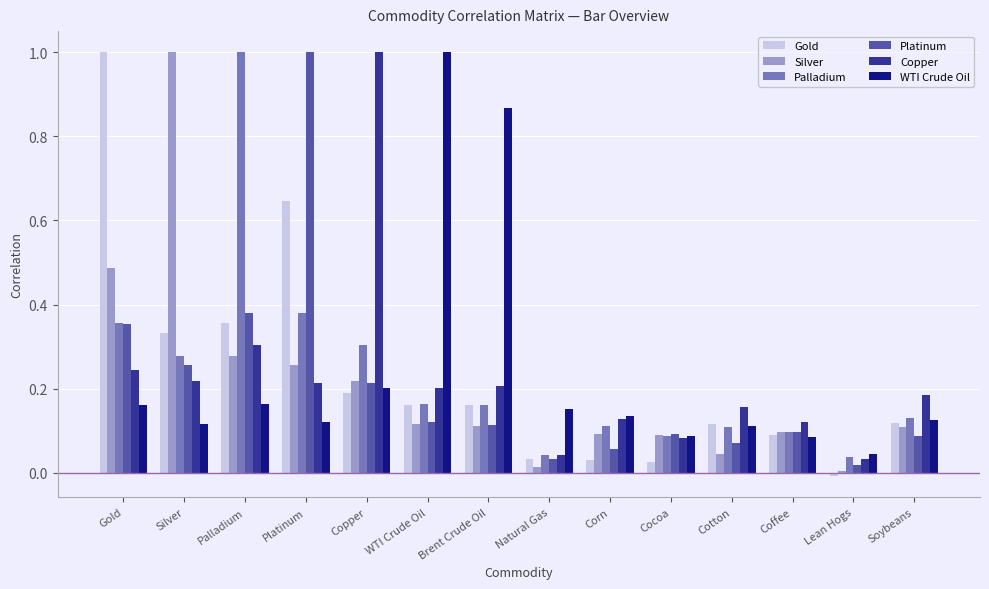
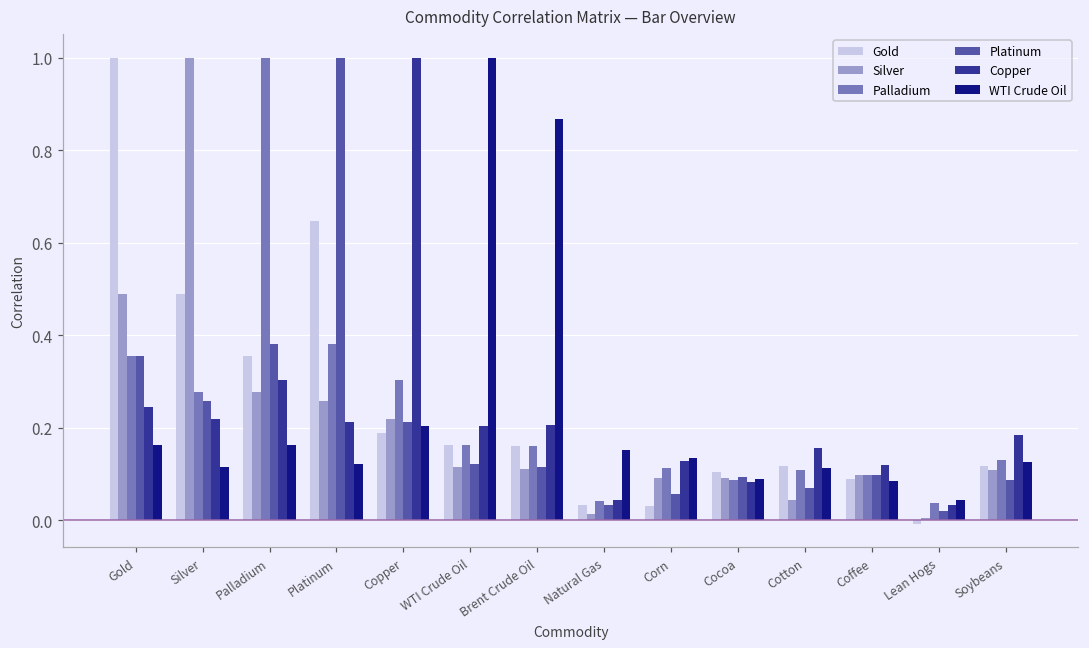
  {
    "Gold": {
      "Gold": 1.00,
-     "Silver": 0.33,
+     "Silver": 0.49,
      "Palladium": 0.36,
      "Platinum": 0.65,
      "Copper": 0.19,
      "WTI Crude Oil": 0.16,
      "Brent Crude Oil": 0.16,
      "Natural Gas": 0.03,
      "Corn": 0.03,
-     "Cocoa": 0.03,
+     "Cocoa": 0.10,
      "Cotton": 0.12,
      "Coffee": 0.09,
      "Lean Hogs": -0.01,
      "Soybeans": 0.12
    }
  }
